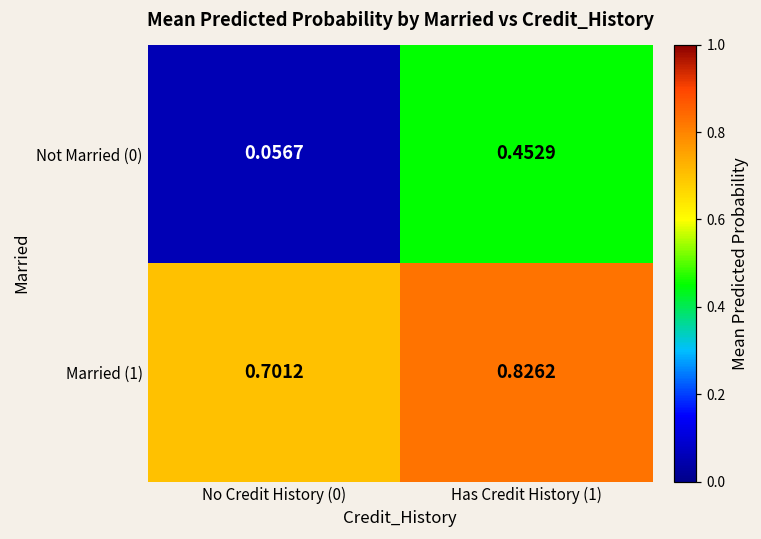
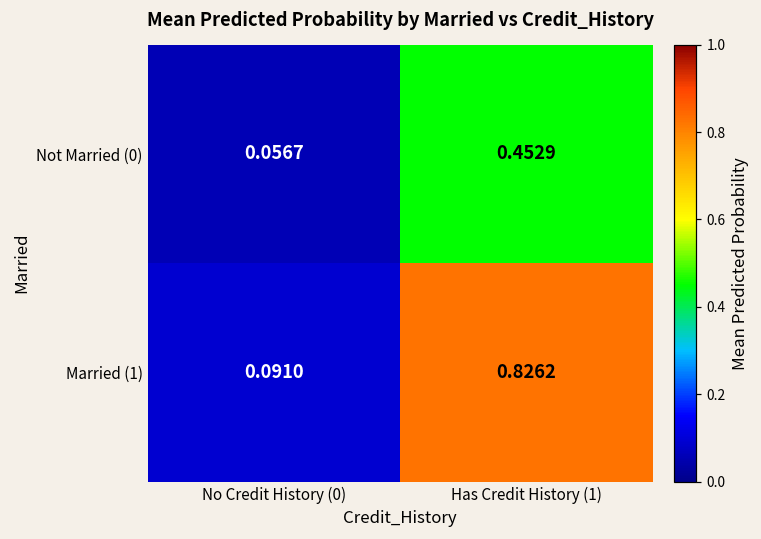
  {
    "Not Married (0)": {
      "No Credit History (0)": 0.0567,
      "Has Credit History (1)": 0.4529
    },
    "Married (1)": {
-     "No Credit History (0)": 0.7012,
+     "No Credit History (0)": 0.0910,
      "Has Credit History (1)": 0.8262
    }
  }
